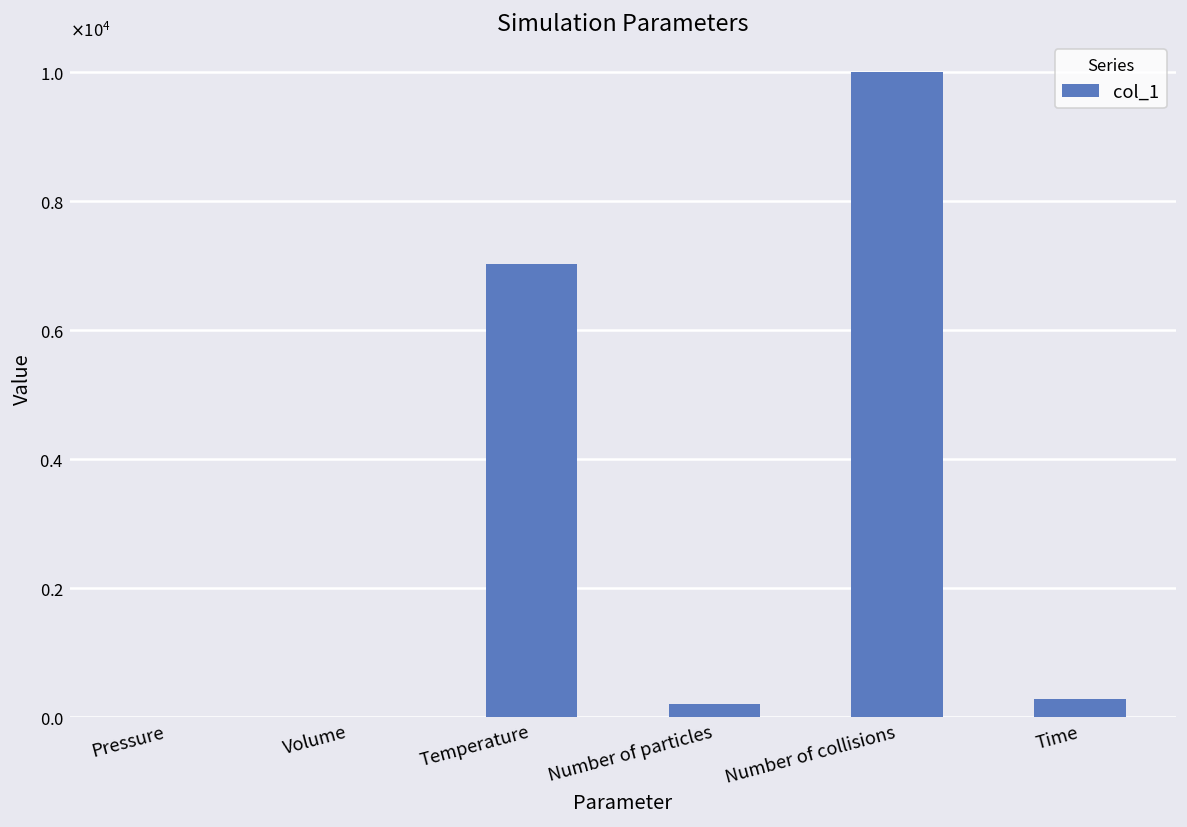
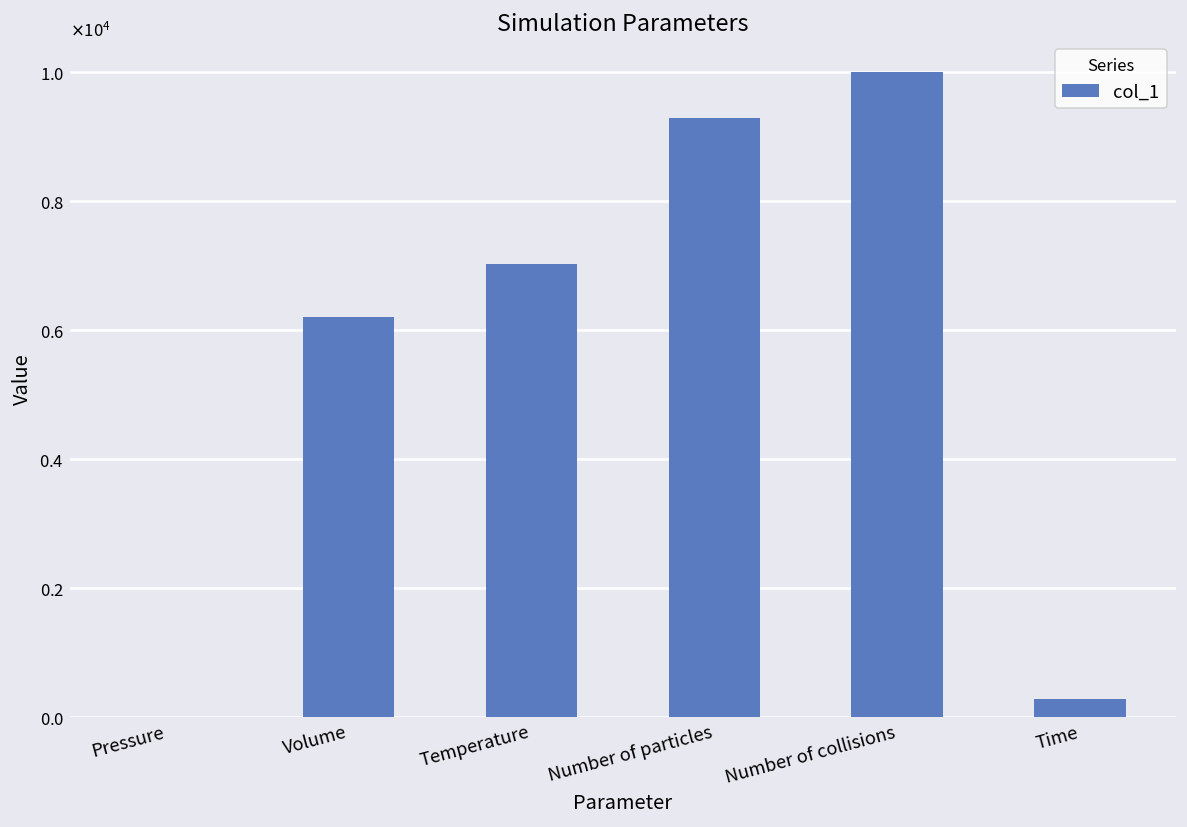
  {
-   "Volume": 0,
+   "Volume": 6200,
    "Temperature": 7000,
-   "Number of particles": 200,
+   "Number of particles": 9300,
    "Number of collisions": 10000,
    "Time": 300
  }
